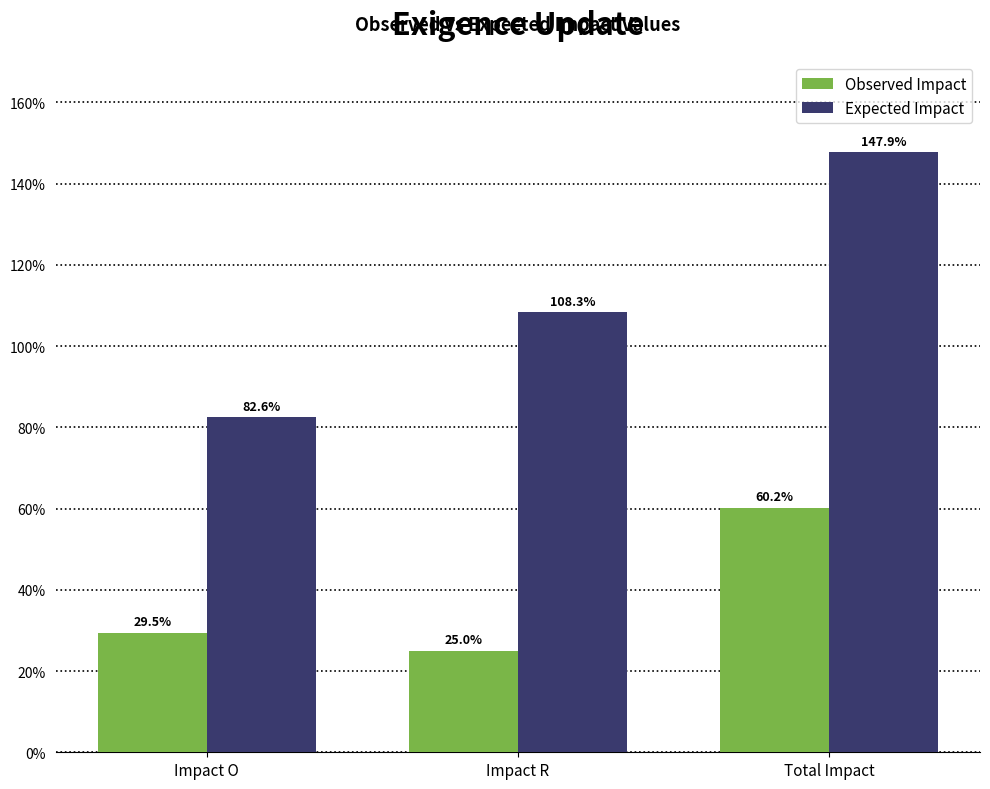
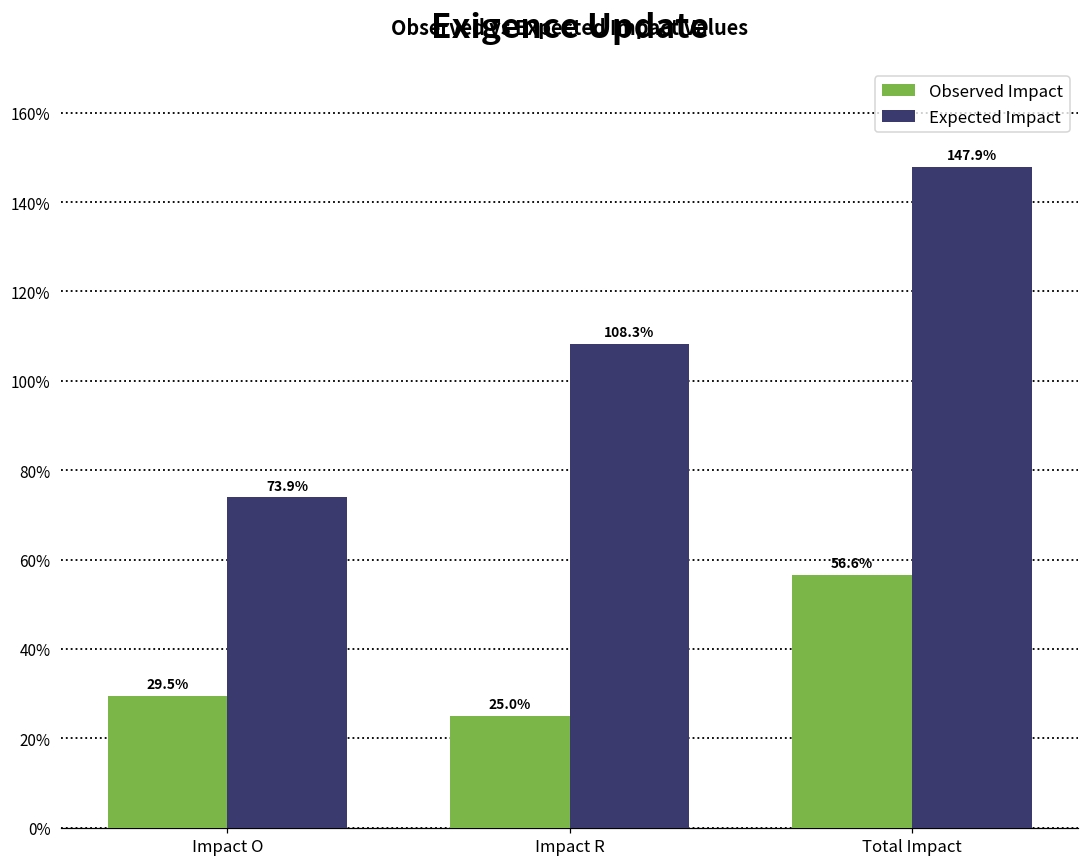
  {
    "Observed Impact": {
      "Impact O": "29.5%",
      "Impact R": "25.0%",
-     "Total Impact": "60.2%"
+     "Total Impact": "56.6%"
    },
    "Expected Impact": {
-     "Impact O": "82.6%",
+     "Impact O": "73.9%",
      "Impact R": "108.3%",
      "Total Impact": "147.9%"
    }
  }
